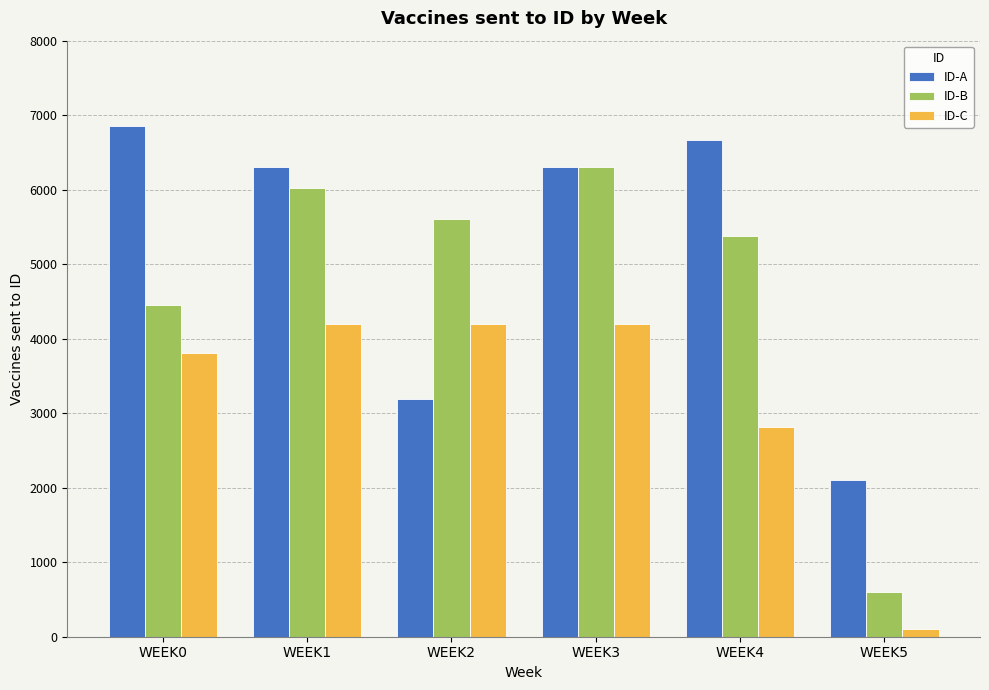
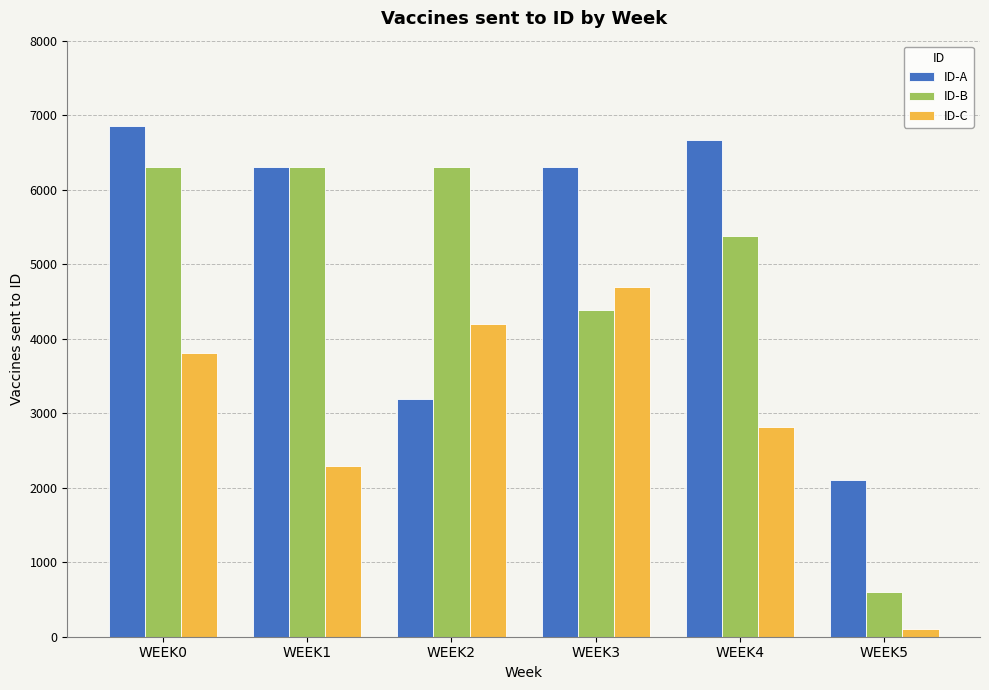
  {
    "ID-A": {
      "WEEK0": 6900,
      "WEEK1": 6300,
      "WEEK2": 3200,
      "WEEK3": 6300,
      "WEEK4": 6700,
      "WEEK5": 2100
    },
    "ID-B": {
-     "WEEK0": 4500,
-     "WEEK1": 6000,
-     "WEEK2": 5600,
-     "WEEK3": 6300,
+     "WEEK0": 6300,
+     "WEEK1": 6300,
+     "WEEK2": 6300,
+     "WEEK3": 4400,
      "WEEK4": 5400,
      "WEEK5": 600
    },
    "ID-C": {
      "WEEK0": 3800,
-     "WEEK1": 4200,
+     "WEEK1": 2300,
      "WEEK2": 4200,
-     "WEEK3": 4200,
+     "WEEK3": 4700,
      "WEEK4": 2800,
      "WEEK5": 100
    }
  }
